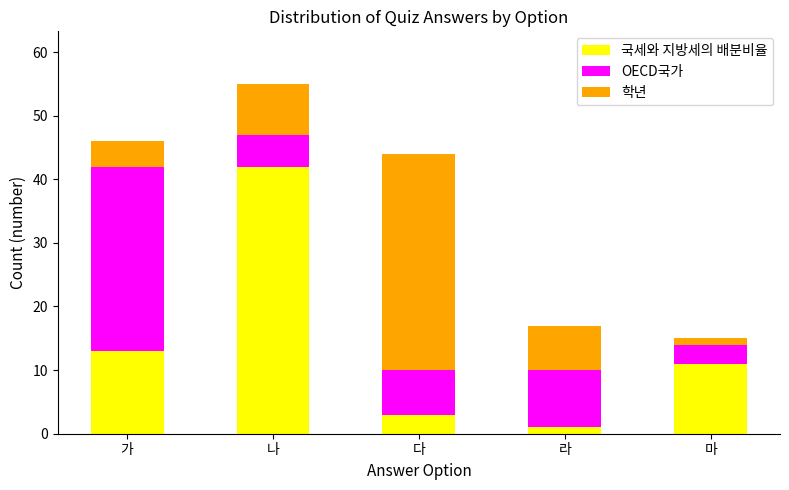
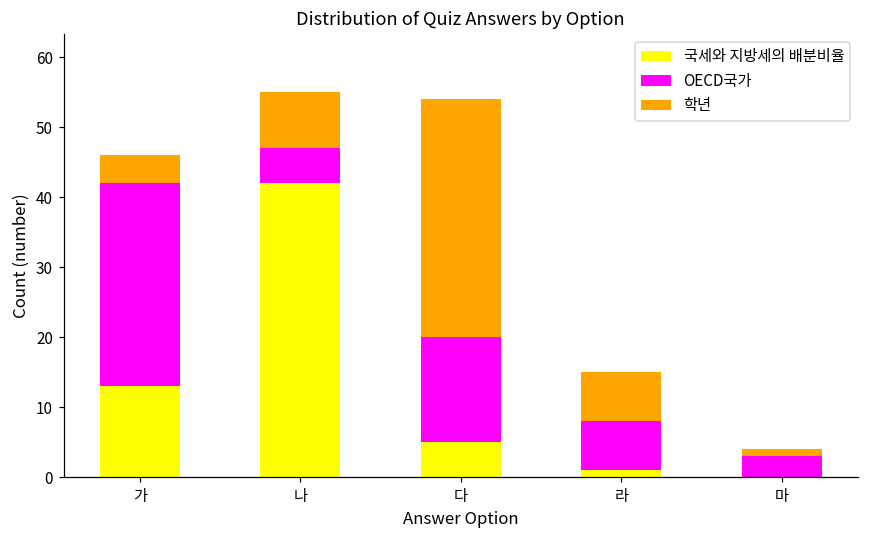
  {
    "국세와 지방세의 배분비율": {
      "가": 13,
      "나": 42,
-     "다": 3,
+     "다": 5,
      "라": 1,
-     "마": 11
+     "마": 0
    },
    "OECD국가": {
      "가": 29,
      "나": 5,
-     "다": 7,
-     "라": 9,
+     "다": 15,
+     "라": 7,
      "마": 3
    },
    "학년": {
      "가": 4,
      "나": 8,
      "다": 34,
      "라": 7,
      "마": 1
    }
  }
